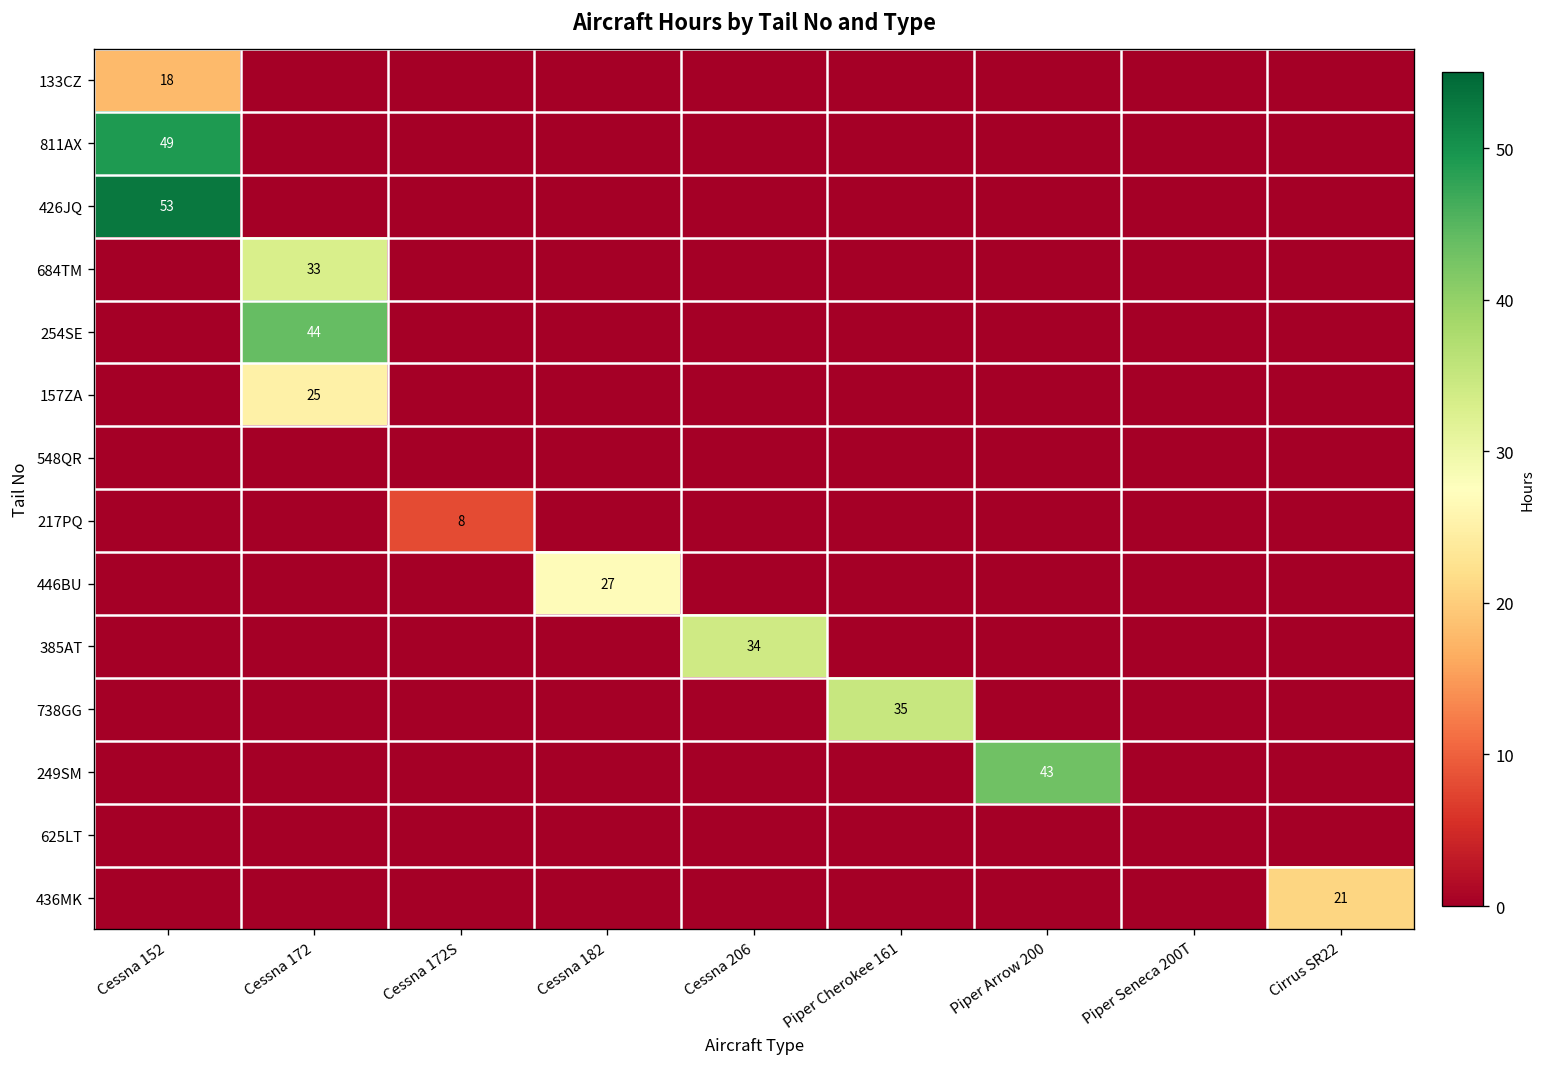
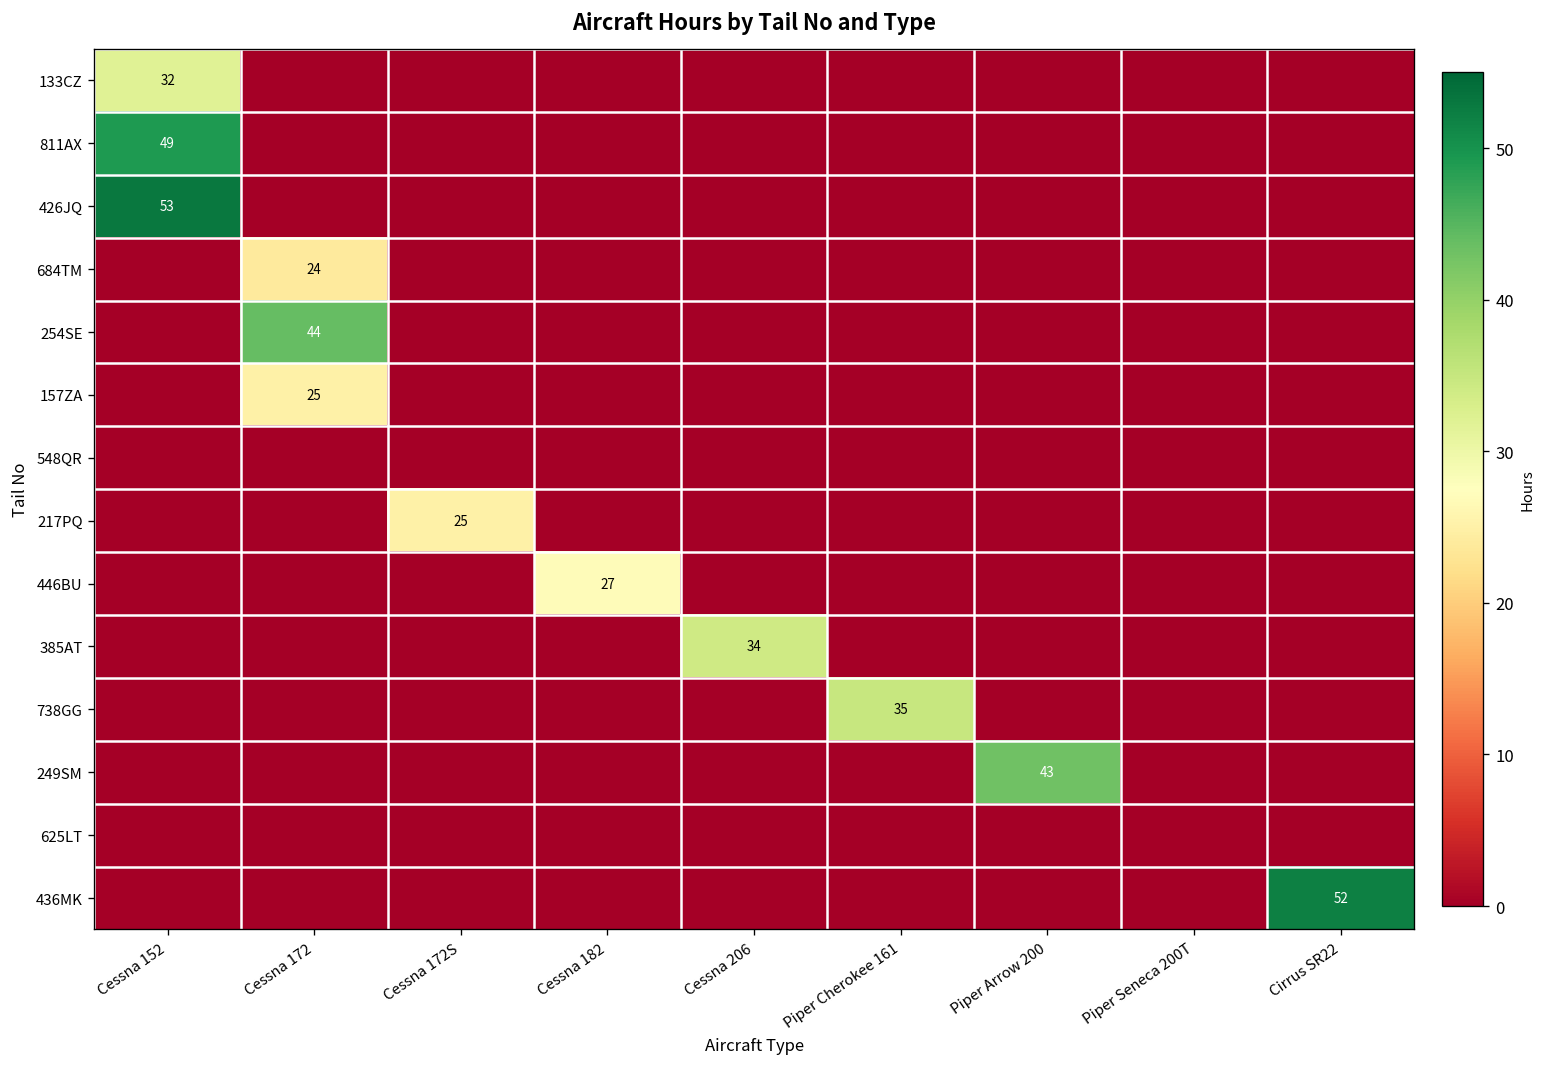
  {
    "133CZ": {
-     "Cessna 152": 18
+     "Cessna 152": 32
    },
    "811AX": {
      "Cessna 152": 49
    },
    "426JQ": {
      "Cessna 152": 53
    },
    "684TM": {
-     "Cessna 172": 33
+     "Cessna 172": 24
    },
    "254SE": {
      "Cessna 172": 44
    },
    "157ZA": {
      "Cessna 172": 25
    },
    "217PQ": {
-     "Cessna 172S": 8
+     "Cessna 172S": 25
    },
    "446BU": {
      "Cessna 182": 27
    },
    "385AT": {
      "Cessna 206": 34
    },
    "738GG": {
      "Piper Cherokee 161": 35
    },
    "249SM": {
      "Piper Arrow 200": 43
    },
    "436MK": {
-     "Cirrus SR22": 21
+     "Cirrus SR22": 52
    }
  }
